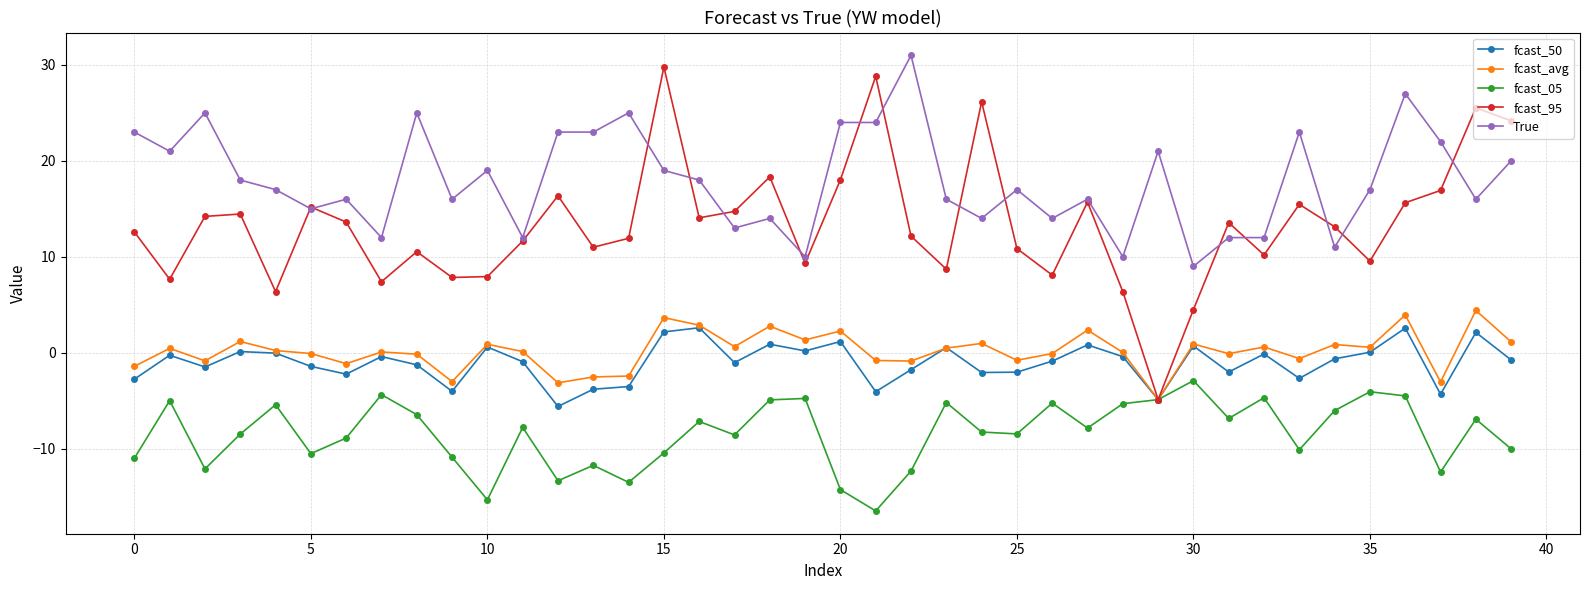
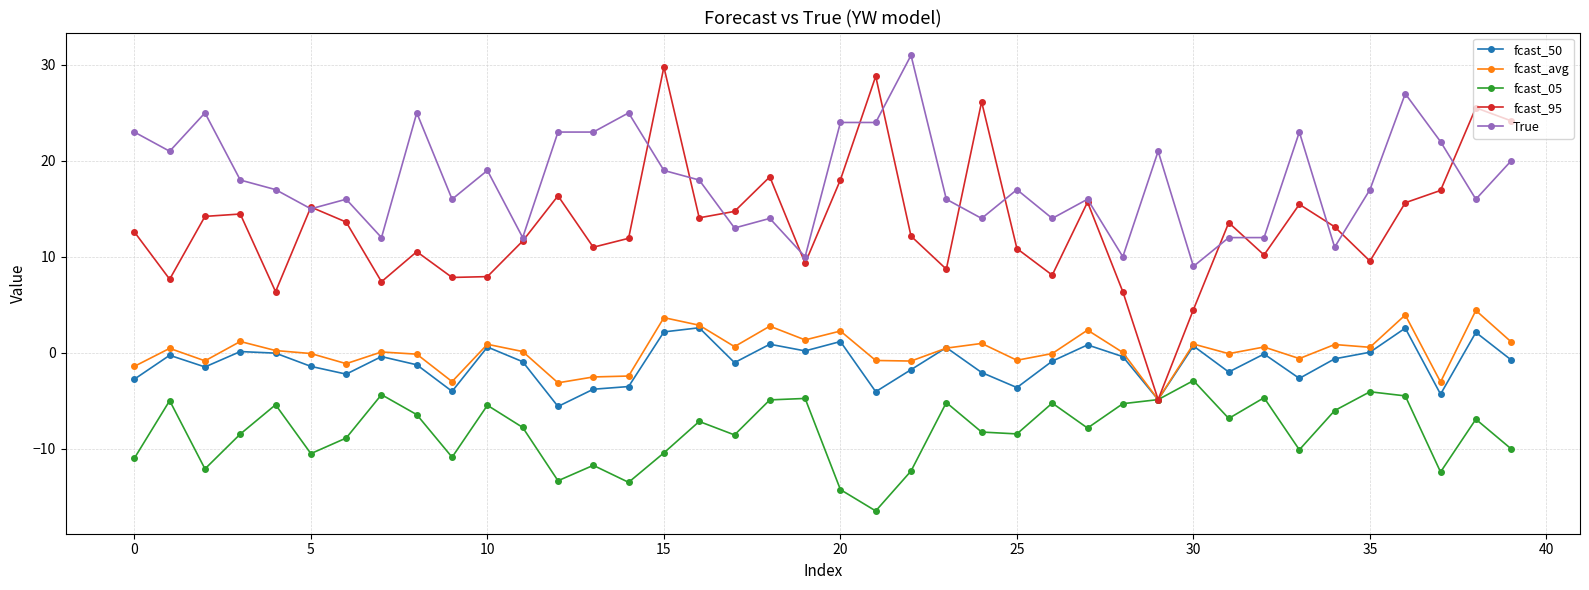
  {
    "fcast_50": {
      "0": -3,
      "5": -1,
      "10": 1,
      "15": 2,
      "20": 1,
-     "25": -2,
+     "25": -4,
      "35": 0
    },
    "fcast_avg": {
      "0": -1,
      "5": 0,
      "10": 1,
      "15": 4,
      "20": 2,
      "25": -1,
      "35": 1
    },
    "fcast_05": {
      "0": -11,
      "5": -11,
-     "10": -15,
+     "10": -5,
      "15": -10,
      "20": -14,
      "25": -8,
      "30": -3,
      "35": -4
    },
    "fcast_95": {
      "0": 13,
      "10": 8,
      "15": 30,
      "20": 18,
      "25": 11,
      "30": 4,
      "35": 10
    },
    "True": {
      "0": 23,
      "10": 19,
      "15": 19,
      "20": 24,
      "25": 17,
      "30": 9,
      "35": 17
    }
  }
